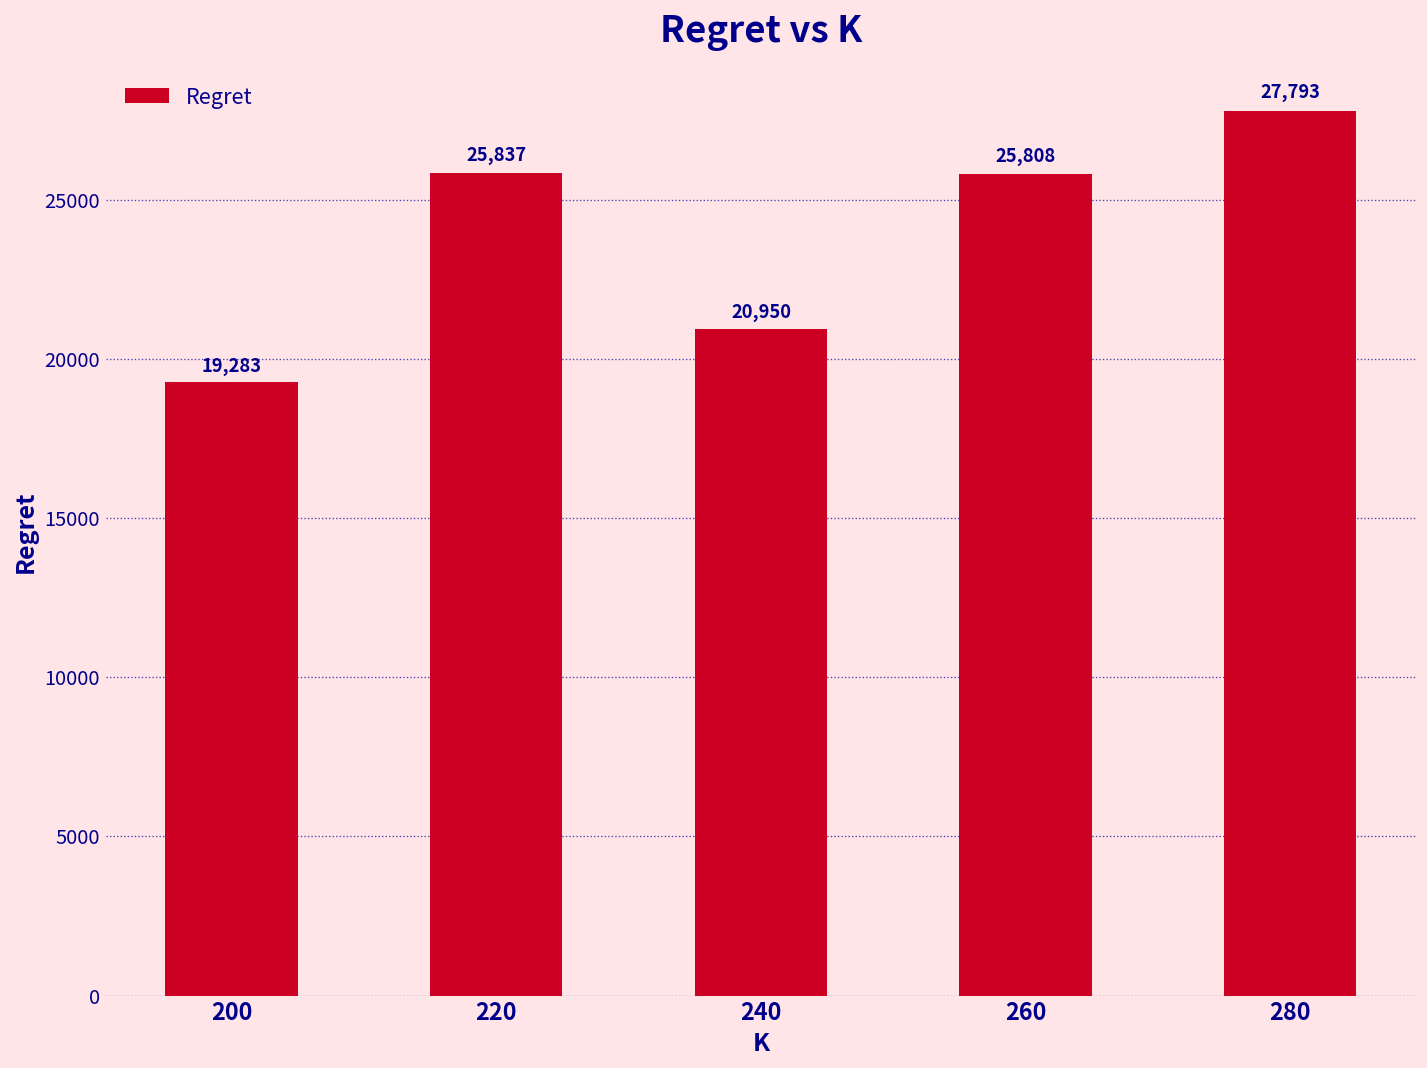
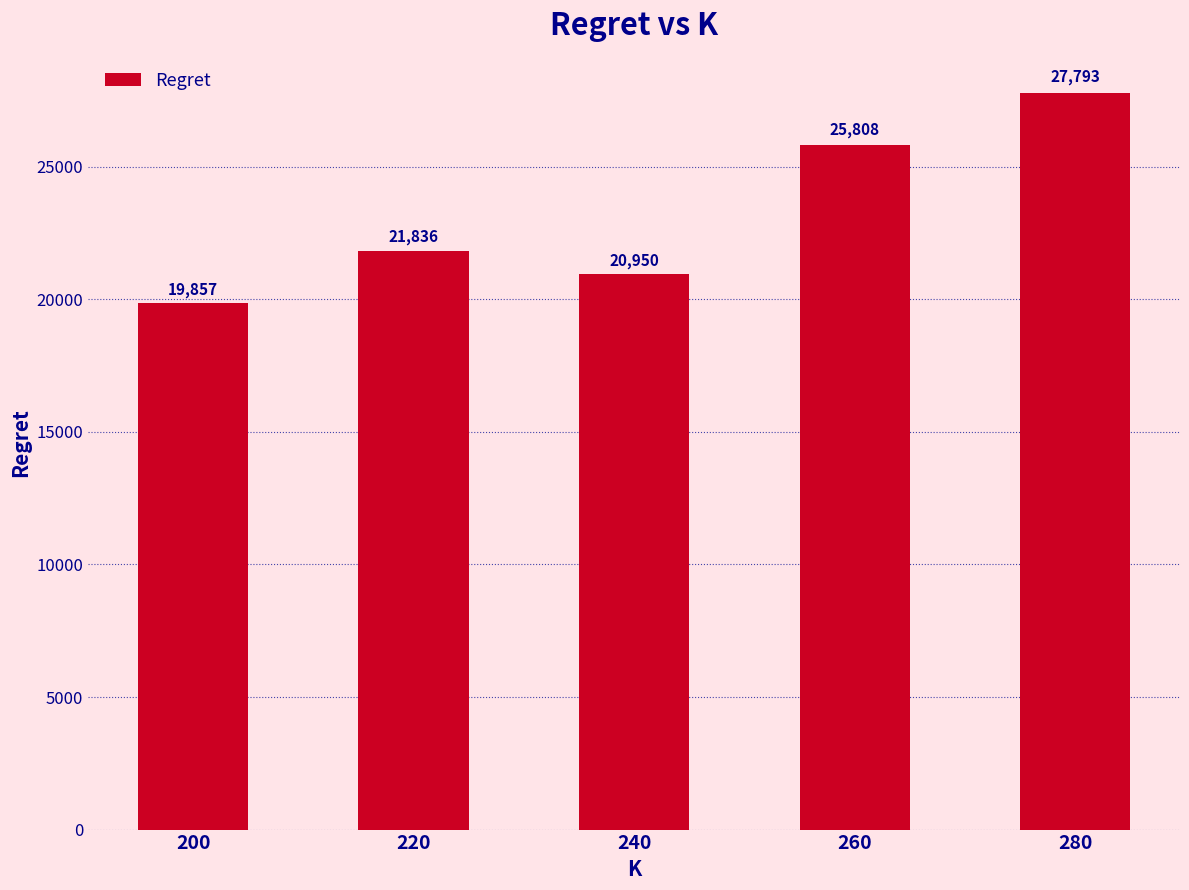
  {
-   "200": "19,283",
-   "220": "25,837",
+   "200": "19,857",
+   "220": "21,836",
    "240": "20,950",
    "260": "25,808",
    "280": "27,793"
  }
